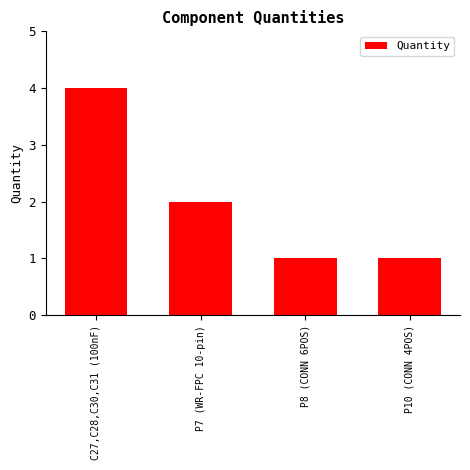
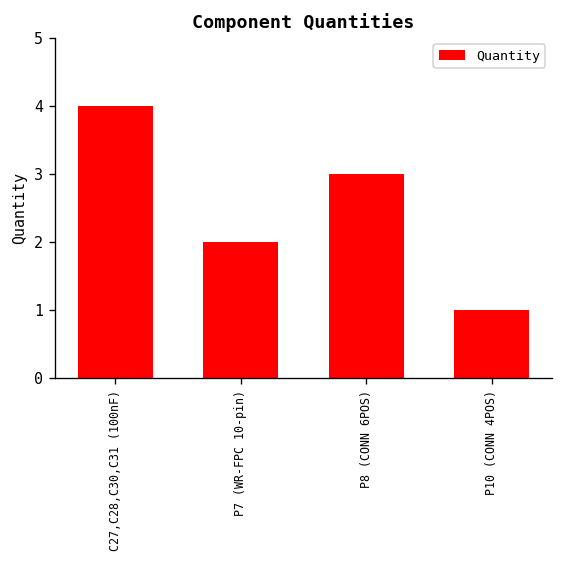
  {
    "C27,C28,C30,C31 (100nF)": 4,
    "P7 (WR-FPC 10-pin)": 2,
-   "P8 (CONN 6POS)": 1,
+   "P8 (CONN 6POS)": 3,
    "P10 (CONN 4POS)": 1
  }
